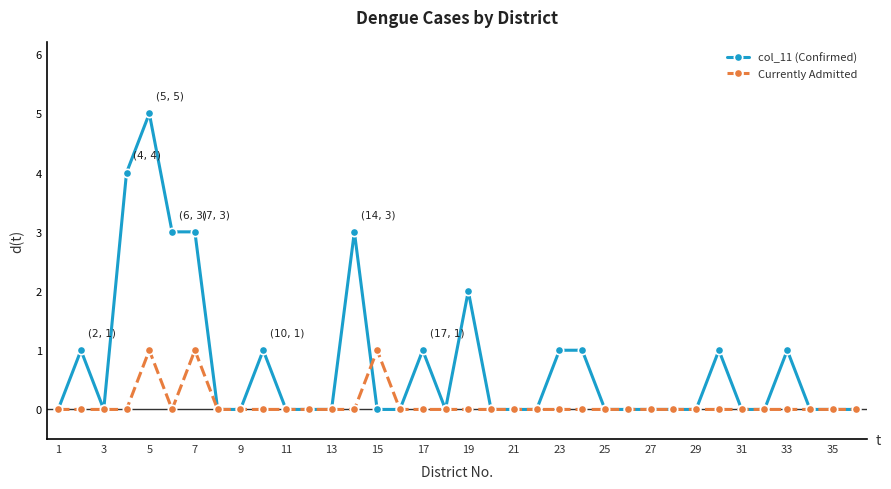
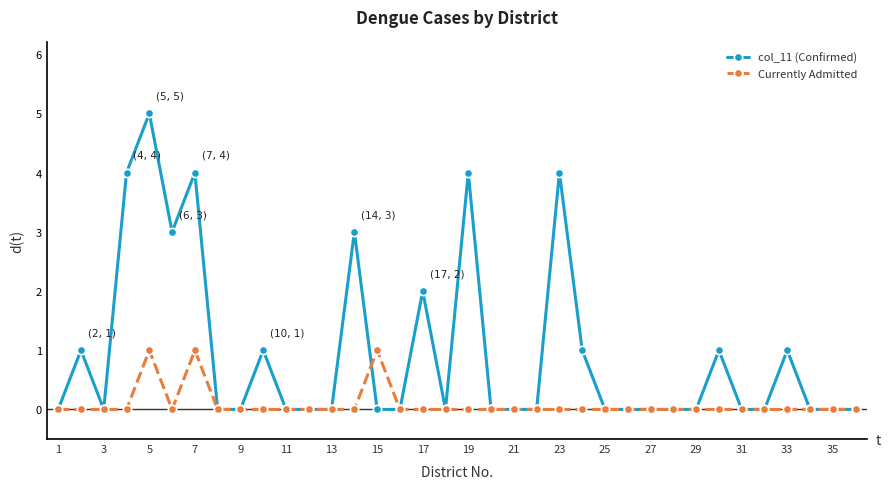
  {
    "col_11 (Confirmed)": {
      "5": "(5, 5)",
-     "7": "3",
-     "17": "1",
-     "19": "2",
-     "23": "1"
+     "7": "4",
+     "17": "2",
+     "19": "4",
+     "23": "4"
    },
    "Currently Admitted": {
      "5": "1",
      "7": "1",
      "15": "1",
      "17": "0",
      "19": "0",
      "23": "0",
      "33": "0"
    }
  }
